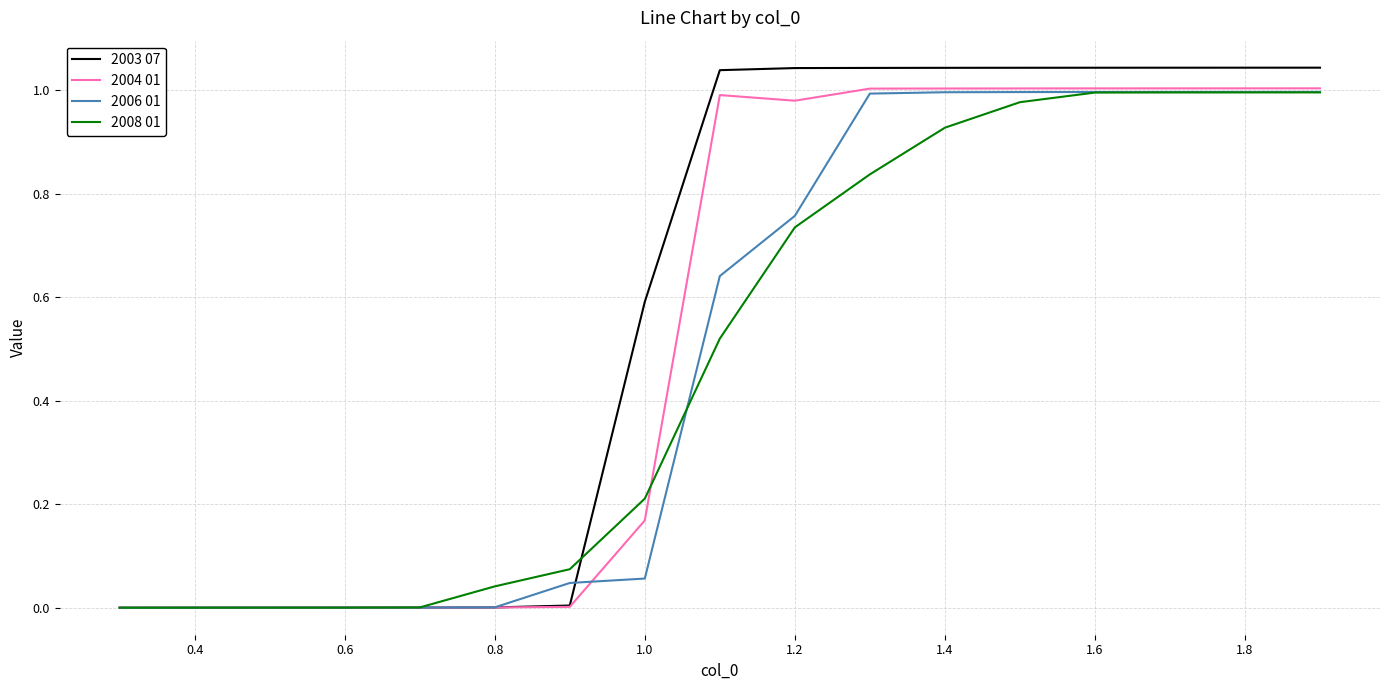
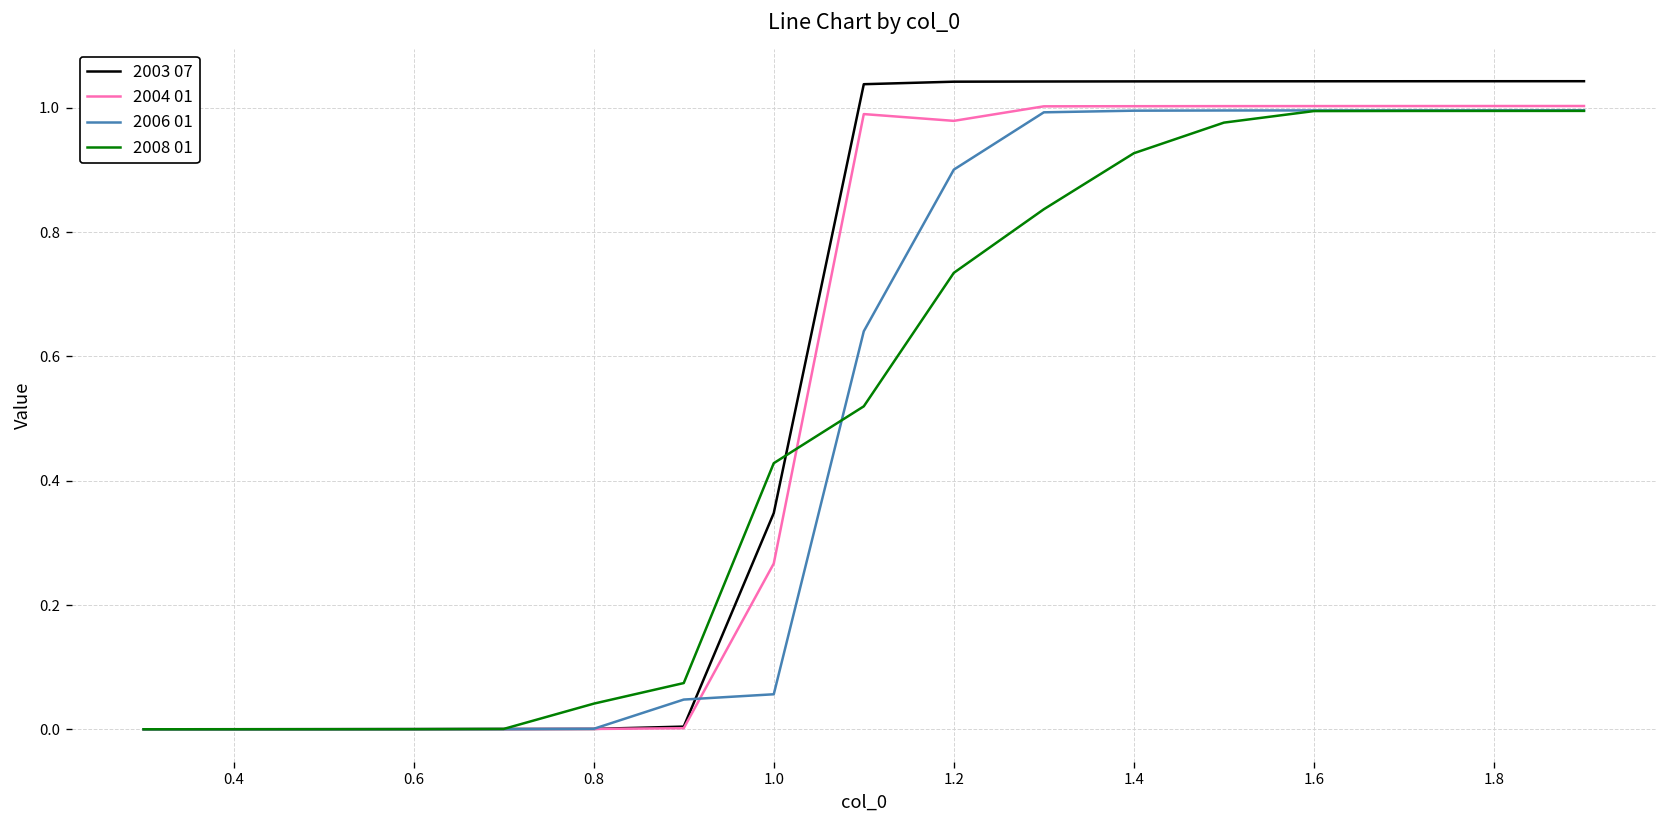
  {
    "2003 07": {
-     "1.0": 0.59,
+     "1.0": 0.35,
      "1.2": 1.04,
      "1.4": 1.04,
      "1.6": 1.04,
      "1.8": 1.04
    },
    "2004 01": {
-     "1.0": 0.17,
+     "1.0": 0.27,
      "1.2": 0.98,
      "1.4": 1.00,
      "1.6": 1.00,
      "1.8": 1.00
    },
    "2006 01": {
      "1.0": 0.06,
-     "1.2": 0.76,
+     "1.2": 0.90,
      "1.4": 1.00
    },
    "2008 01": {
      "0.8": 0.04,
-     "1.0": 0.21,
+     "1.0": 0.43,
      "1.2": 0.73,
      "1.4": 0.93
    }
  }
